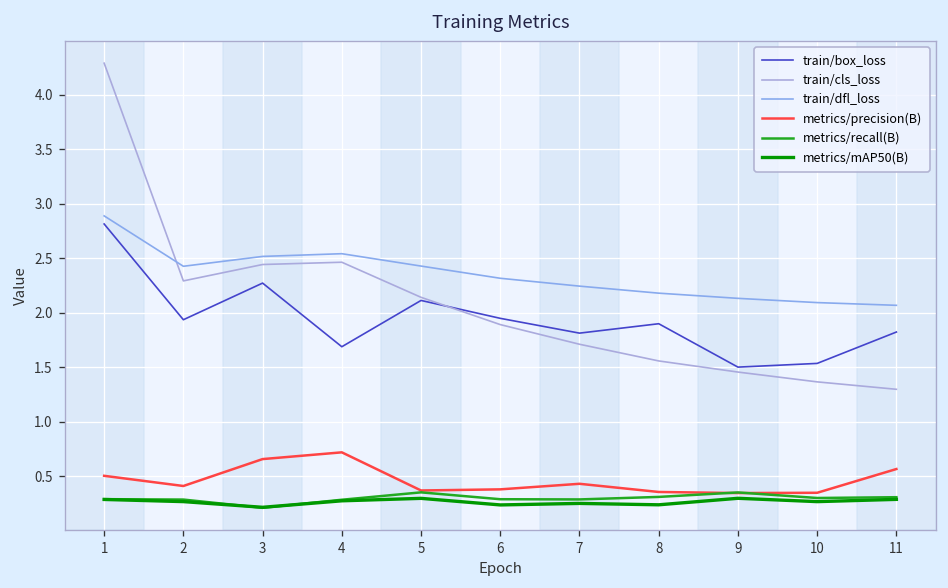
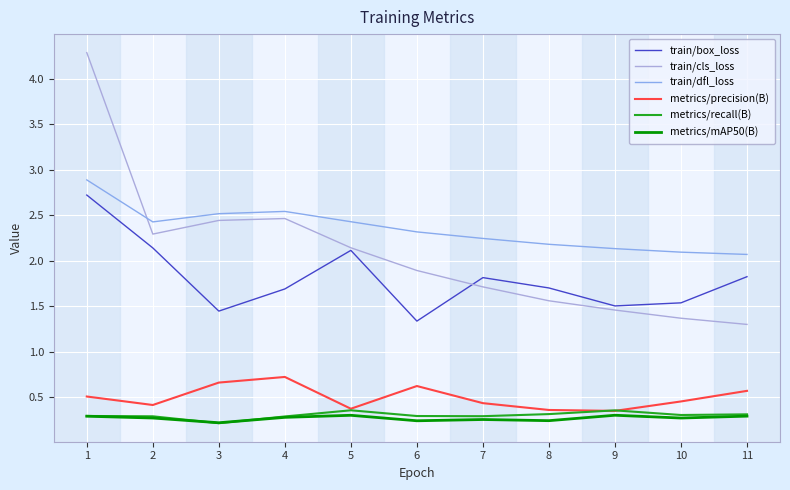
  {
    "train/box_loss": {
-     "1": 2.8,
-     "2": 1.9,
-     "3": 2.3,
+     "1": 2.7,
+     "2": 2.1,
+     "3": 1.4,
      "4": 1.7,
      "5": 2.1,
-     "6": 1.9,
+     "6": 1.3,
      "7": 1.8,
-     "8": 1.9,
+     "8": 1.7,
      "9": 1.5,
      "10": 1.5,
      "11": 1.8
    },
    "metrics/precision(B)": {
      "1": 0.5,
      "2": 0.4,
      "3": 0.7,
      "4": 0.7,
-     "6": 0.4,
+     "6": 0.6,
      "7": 0.4,
      "8": 0.4,
-     "10": 0.4,
+     "10": 0.5,
      "11": 0.6
    }
  }
